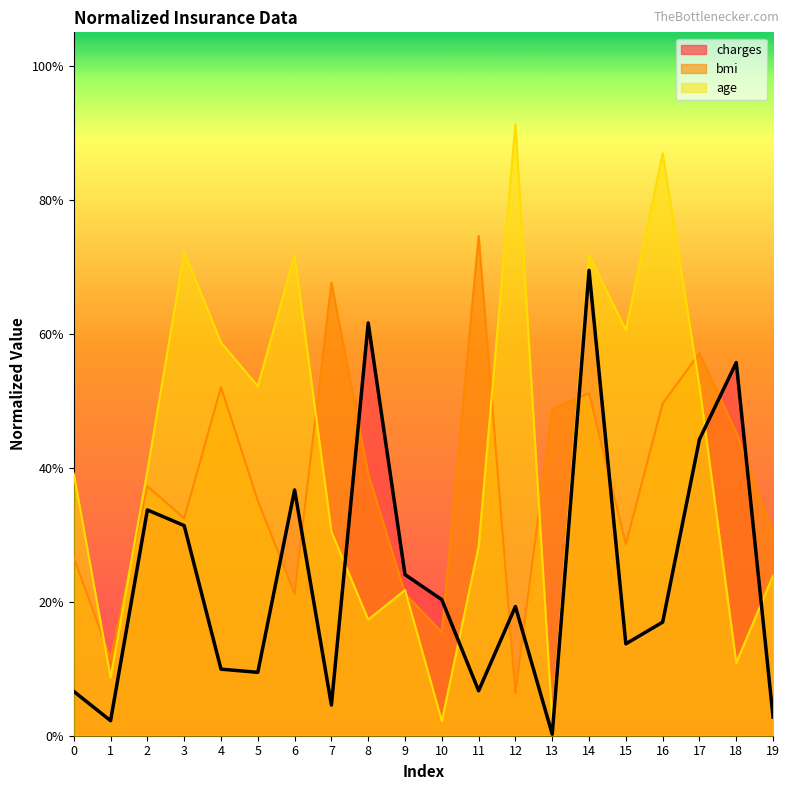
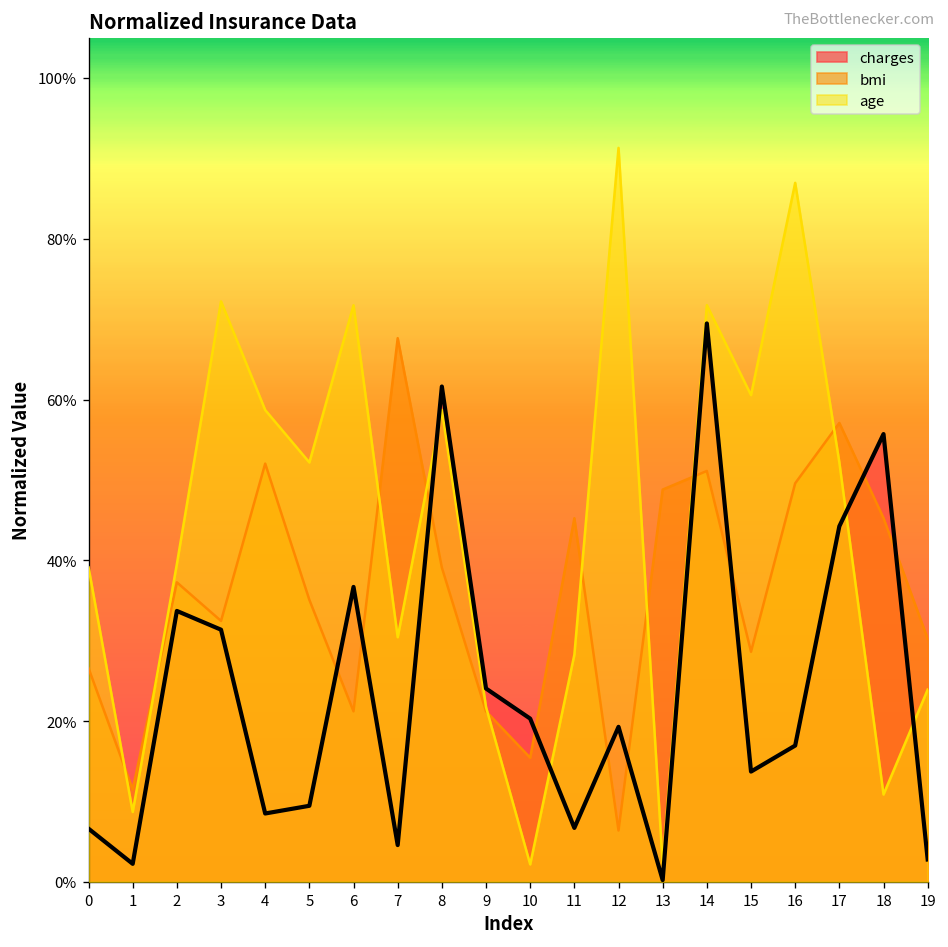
  {
    "charges": {
      "0": "7%",
      "1": "2%",
      "2": "34%",
      "3": "31%",
-     "4": "10%",
+     "4": "9%",
      "5": "9%",
      "6": "37%",
      "7": "5%",
      "8": "62%",
      "9": "24%",
      "10": "20%",
      "11": "7%",
      "12": "19%",
      "13": "0%",
      "14": "69%",
      "15": "14%",
      "16": "17%",
      "17": "44%",
      "18": "56%",
      "19": "3%"
    },
    "bmi": {
      "0": "27%",
      "1": "12%",
      "2": "37%",
      "3": "32%",
      "4": "52%",
      "5": "35%",
      "6": "21%",
      "7": "68%",
      "8": "39%",
      "9": "21%",
      "10": "15%",
-     "11": "75%",
+     "11": "45%",
      "12": "6%",
      "13": "49%",
      "14": "51%",
      "15": "29%",
      "16": "50%",
      "17": "57%",
      "18": "45%",
      "19": "30%"
    },
    "age": {
      "0": "39%",
      "1": "9%",
      "2": "40%",
      "3": "72%",
      "4": "59%",
      "5": "52%",
      "6": "72%",
      "7": "30%",
-     "8": "17%",
+     "8": "59%",
      "9": "22%",
      "10": "2%",
      "11": "28%",
      "12": "91%",
      "13": "2%",
      "14": "72%",
      "15": "61%",
      "16": "87%",
      "17": "52%",
      "18": "11%",
      "19": "24%"
    }
  }
